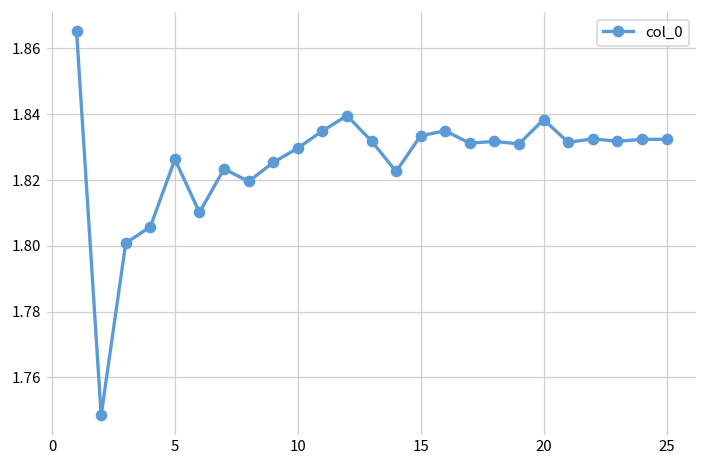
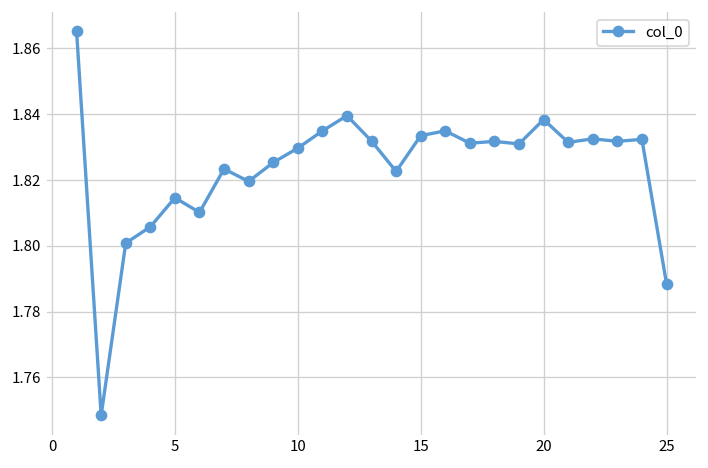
  {
-   "5": 1.826,
+   "5": 1.815,
    "10": 1.830,
    "15": 1.833,
    "20": 1.838,
-   "25": 1.832
+   "25": 1.789
  }
